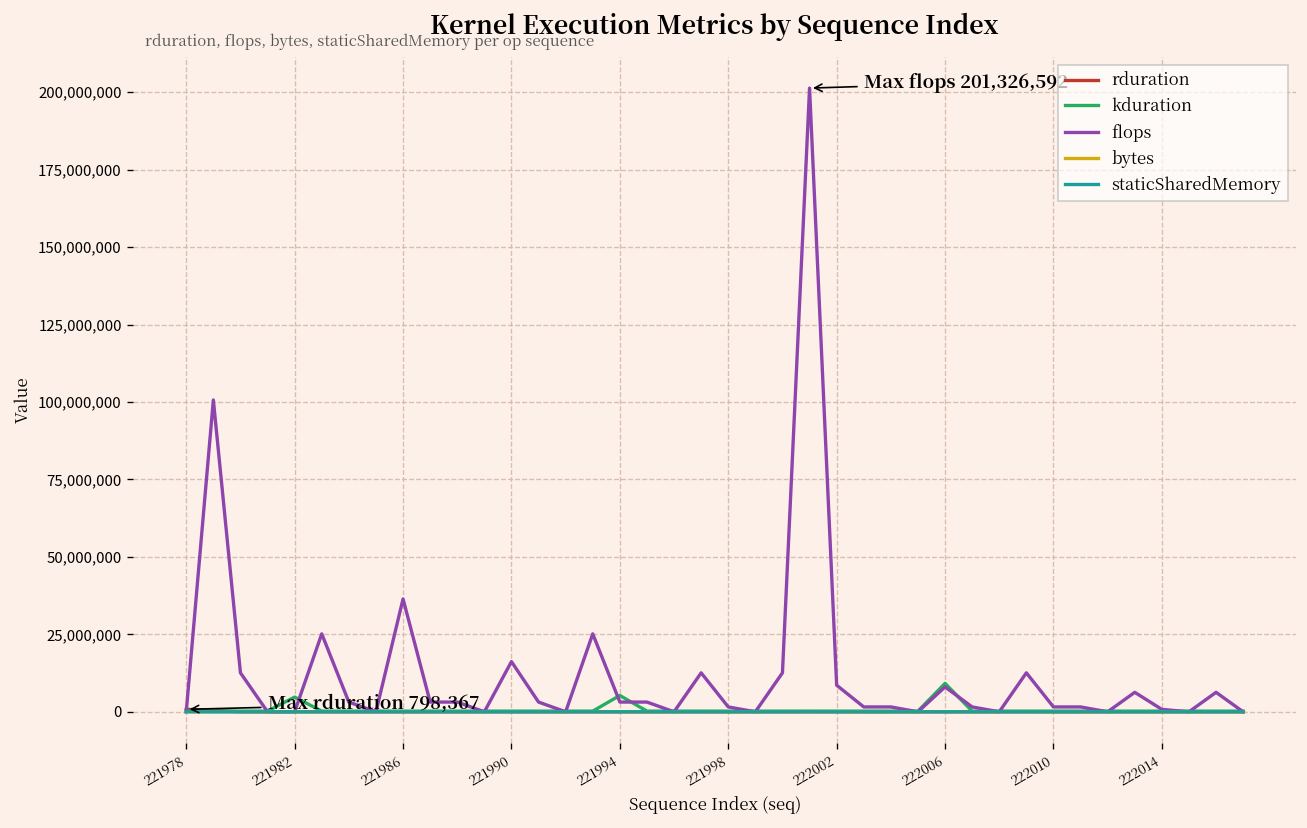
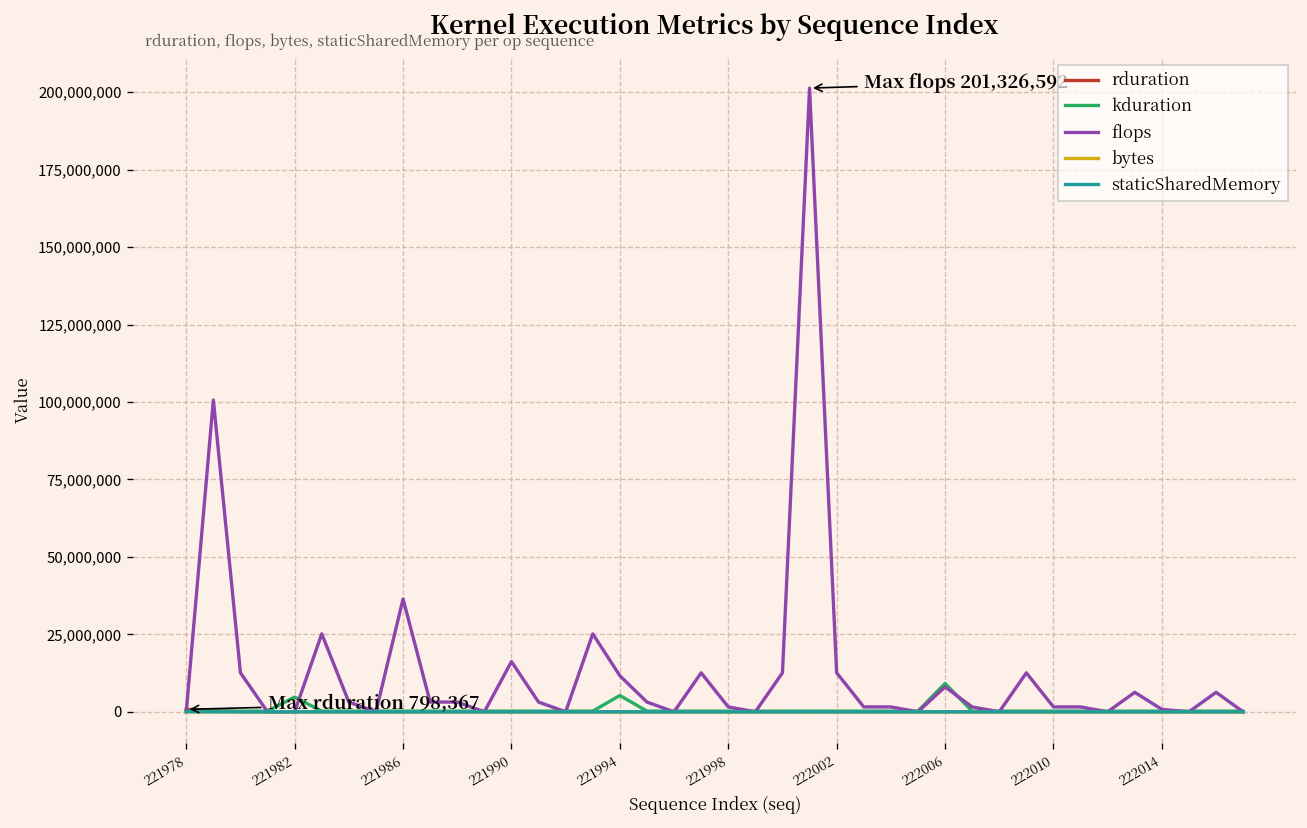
  {
    "kduration": {
      "221994": "5,000,000",
      "222006": "9,000,000"
    },
    "flops": {
      "221986": "36,000,000",
      "221990": "16,000,000",
-     "221994": "3,000,000",
+     "221994": "12,000,000",
      "221998": "2,000,000",
-     "222002": "9,000,000",
+     "222002": "13,000,000",
      "222006": "8,000,000",
      "222010": "2,000,000"
    }
  }
